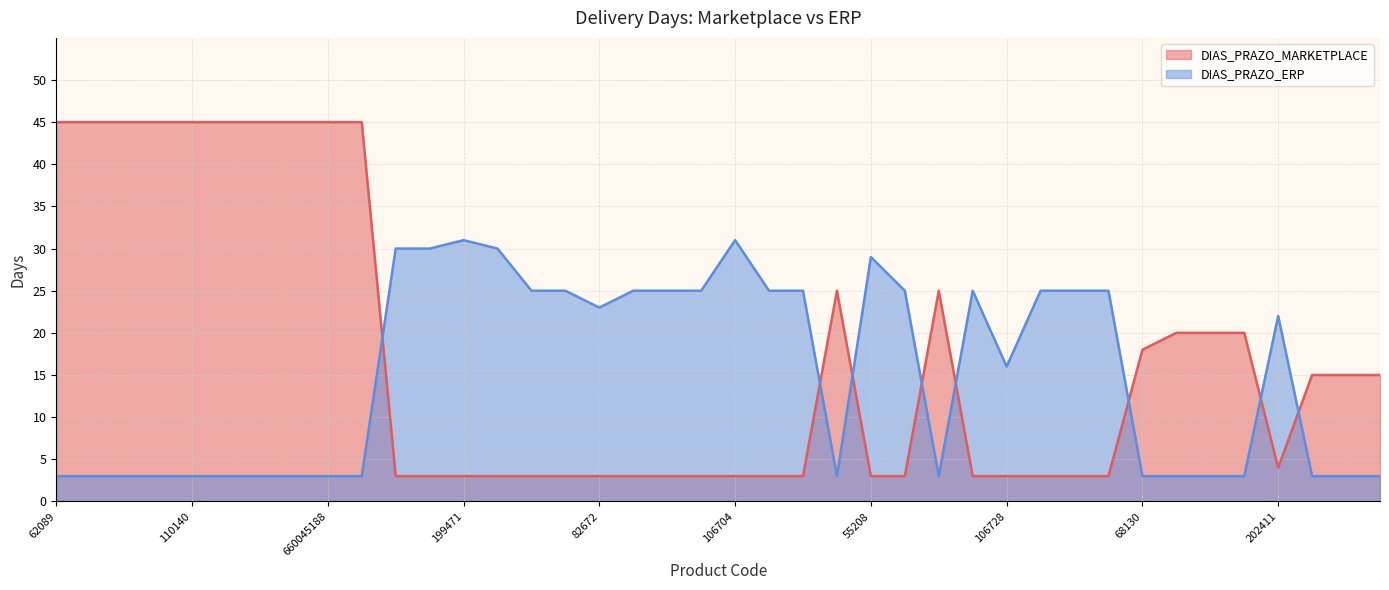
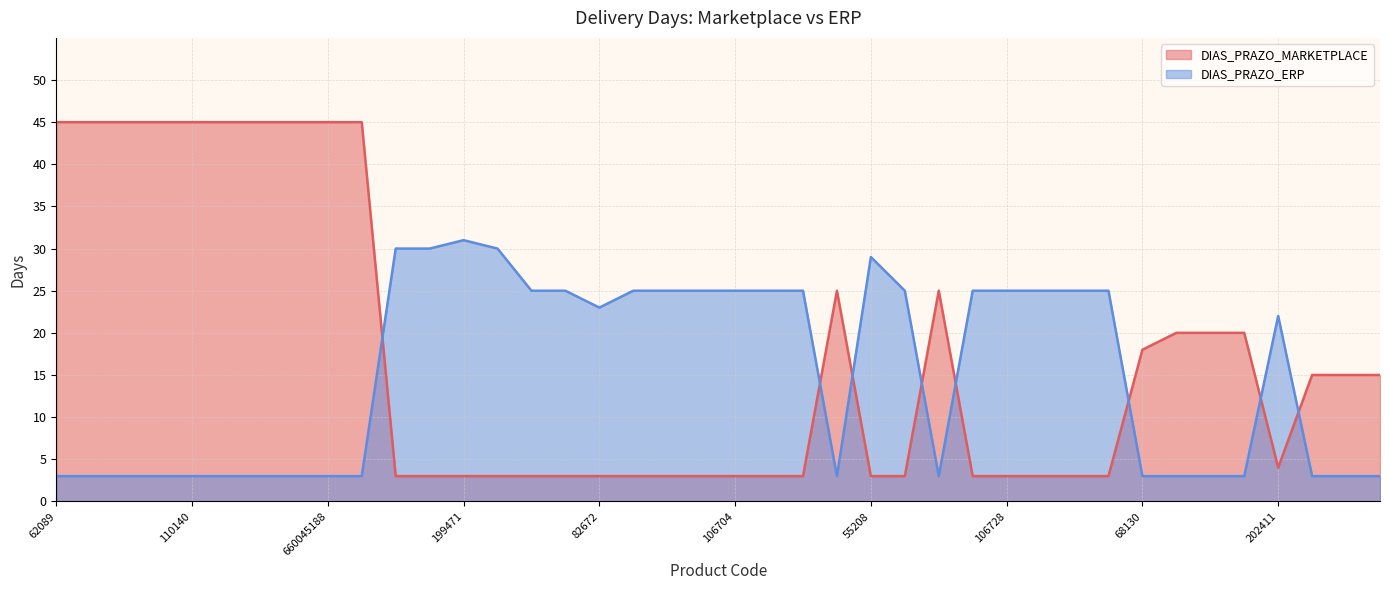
  {
    "DIAS_PRAZO_MARKETPLACE": {
      "62089": 45,
      "110140": 45,
      "660045188": 45,
      "199471": 3,
      "82672": 3,
      "106704": 3,
      "55208": 3,
      "106728": 3,
      "68130": 18,
      "202411": 4
    },
    "DIAS_PRAZO_ERP": {
      "62089": 3,
      "110140": 3,
      "660045188": 3,
      "199471": 31,
      "82672": 23,
-     "106704": 31,
+     "106704": 25,
      "55208": 29,
-     "106728": 16,
+     "106728": 25,
      "68130": 3,
      "202411": 22
    }
  }
